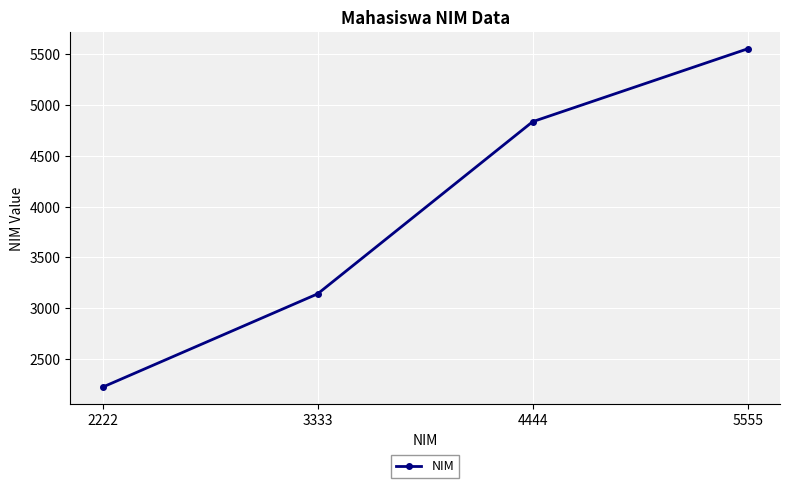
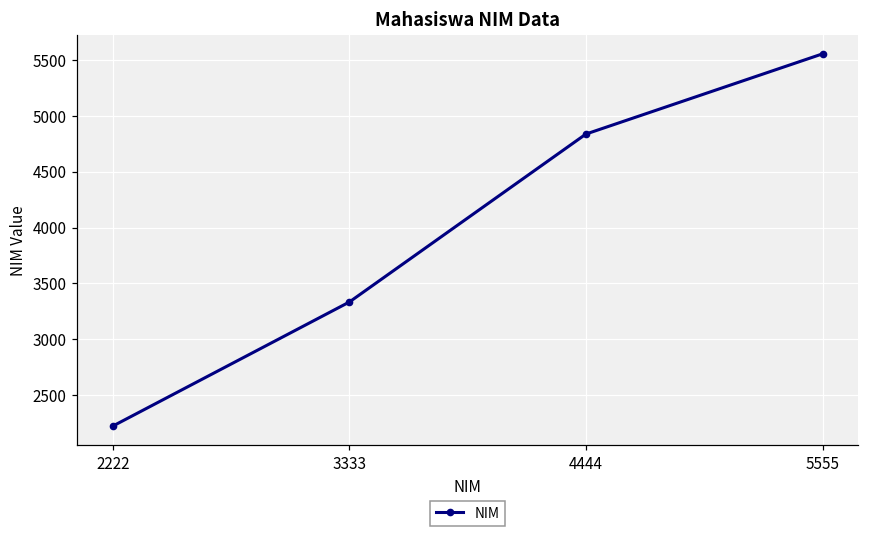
  {
    "2222": 2220,
-   "3333": 3140,
+   "3333": 3330,
    "4444": 4840,
    "5555": 5560
  }
